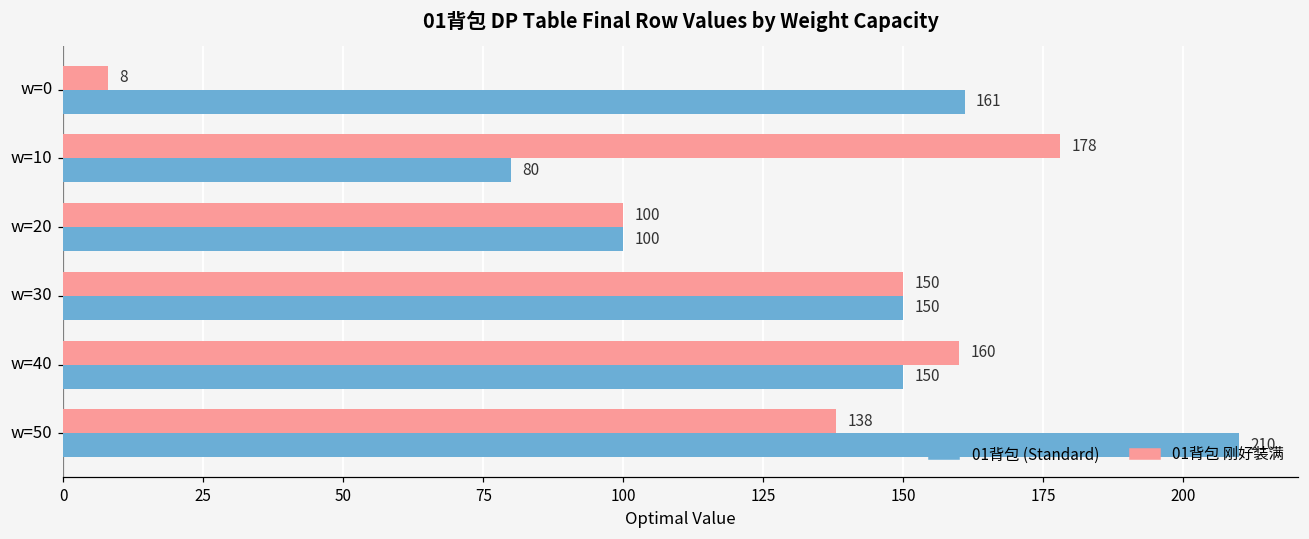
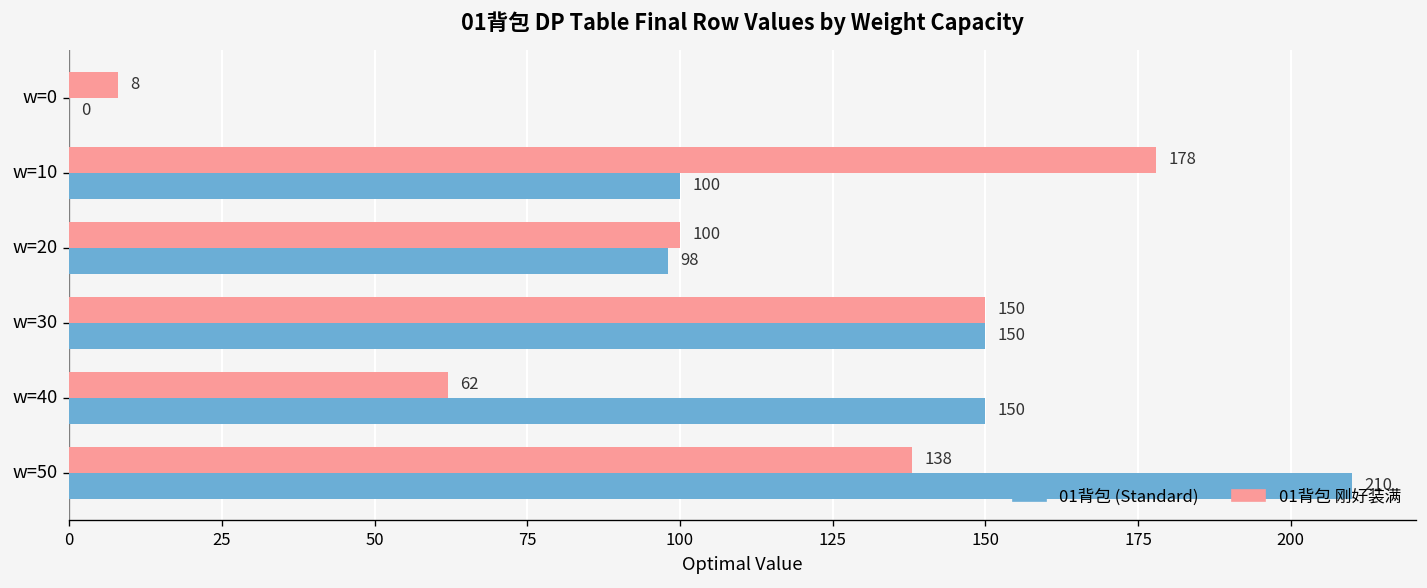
  {
    "01背包 (Standard)": {
-     "w=0": 161,
-     "w=10": 80,
-     "w=20": 100,
+     "w=0": 0,
+     "w=10": 100,
+     "w=20": 98,
      "w=30": 150,
      "w=40": 150,
      "w=50": 210
    },
    "01背包 刚好装满": {
      "w=0": 8,
      "w=10": 178,
      "w=20": 100,
      "w=30": 150,
-     "w=40": 160,
+     "w=40": 62,
      "w=50": 138
    }
  }
